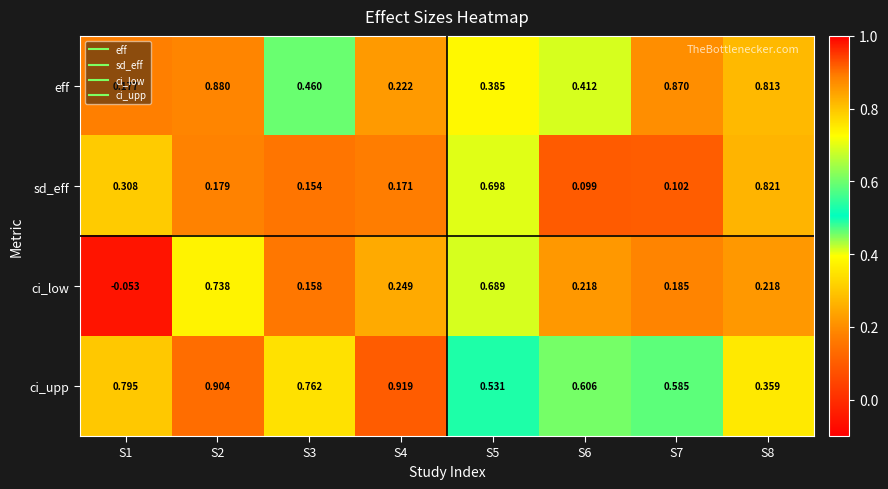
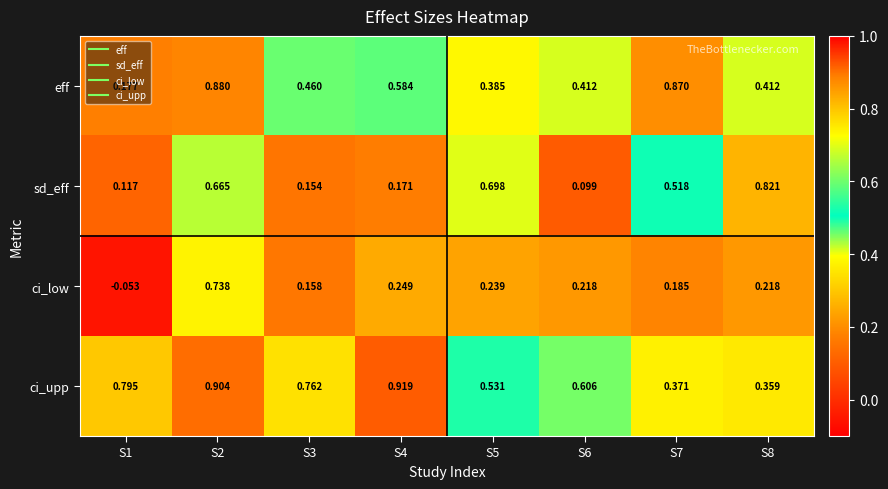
  {
    "eff": {
      "S2": 0.880,
      "S3": 0.460,
-     "S4": 0.222,
+     "S4": 0.584,
      "S5": 0.385,
      "S6": 0.412,
      "S7": 0.870,
-     "S8": 0.813
+     "S8": 0.412
    },
    "sd_eff": {
-     "S1": 0.308,
-     "S2": 0.179,
+     "S1": 0.117,
+     "S2": 0.665,
      "S3": 0.154,
      "S4": 0.171,
      "S5": 0.698,
      "S6": 0.099,
-     "S7": 0.102,
+     "S7": 0.518,
      "S8": 0.821
    },
    "ci_low": {
      "S1": -0.053,
      "S2": 0.738,
      "S3": 0.158,
      "S4": 0.249,
-     "S5": 0.689,
+     "S5": 0.239,
      "S6": 0.218,
      "S7": 0.185,
      "S8": 0.218
    },
    "ci_upp": {
      "S1": 0.795,
      "S2": 0.904,
      "S3": 0.762,
      "S4": 0.919,
      "S5": 0.531,
      "S6": 0.606,
-     "S7": 0.585,
+     "S7": 0.371,
      "S8": 0.359
    }
  }
